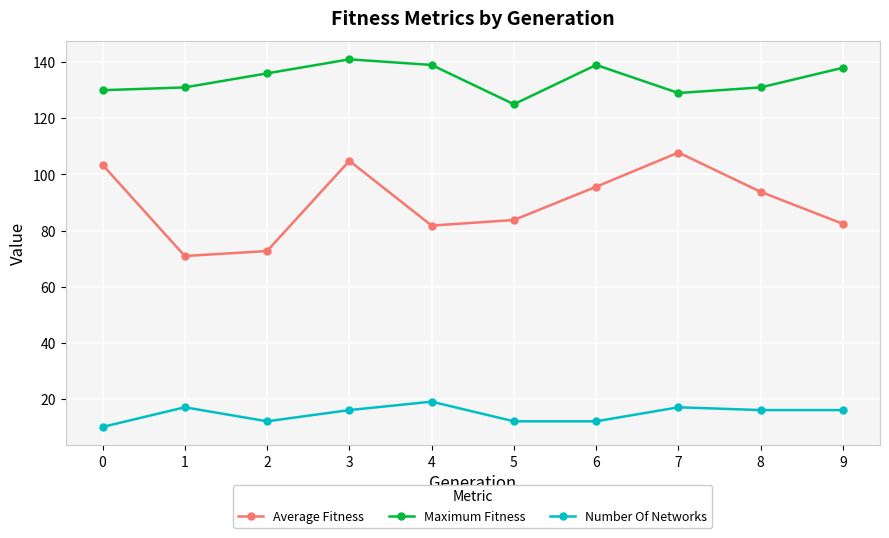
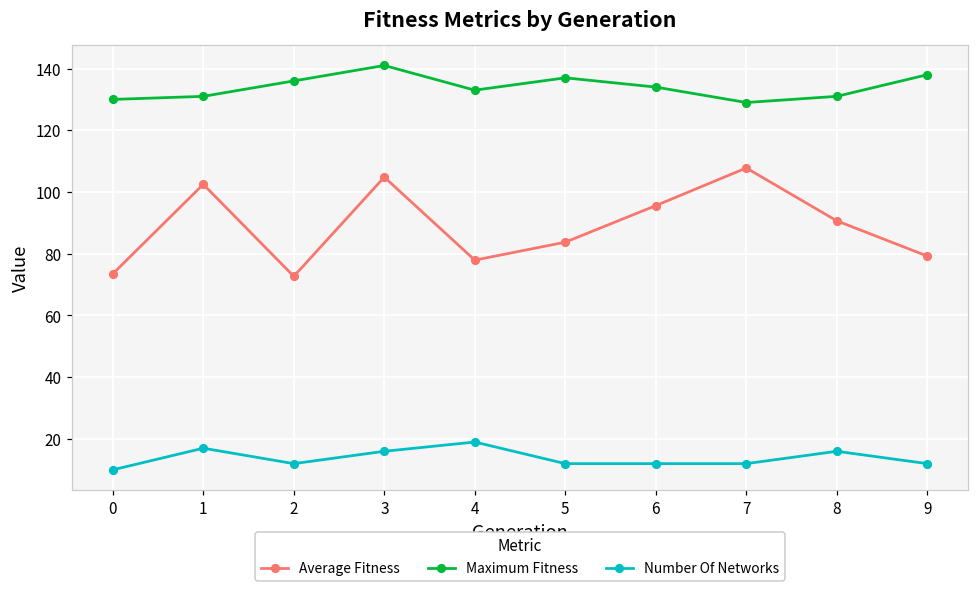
  {
    "Average Fitness": {
-     "0": 103,
-     "1": 71,
+     "0": 74,
+     "1": 103,
      "2": 73,
      "3": 105,
-     "4": 82,
+     "4": 78,
      "5": 84,
      "6": 96,
      "7": 108,
-     "8": 94,
-     "9": 82
+     "8": 91,
+     "9": 79
    },
    "Maximum Fitness": {
      "0": 130,
      "1": 131,
      "2": 136,
      "3": 141,
-     "4": 139,
-     "5": 125,
-     "6": 139,
+     "4": 133,
+     "5": 137,
+     "6": 134,
      "7": 129,
      "8": 131,
      "9": 138
    },
    "Number Of Networks": {
      "0": 10,
      "1": 17,
      "2": 12,
      "3": 16,
      "4": 19,
      "5": 12,
      "6": 12,
-     "7": 17,
+     "7": 12,
      "8": 16,
-     "9": 16
+     "9": 12
    }
  }
